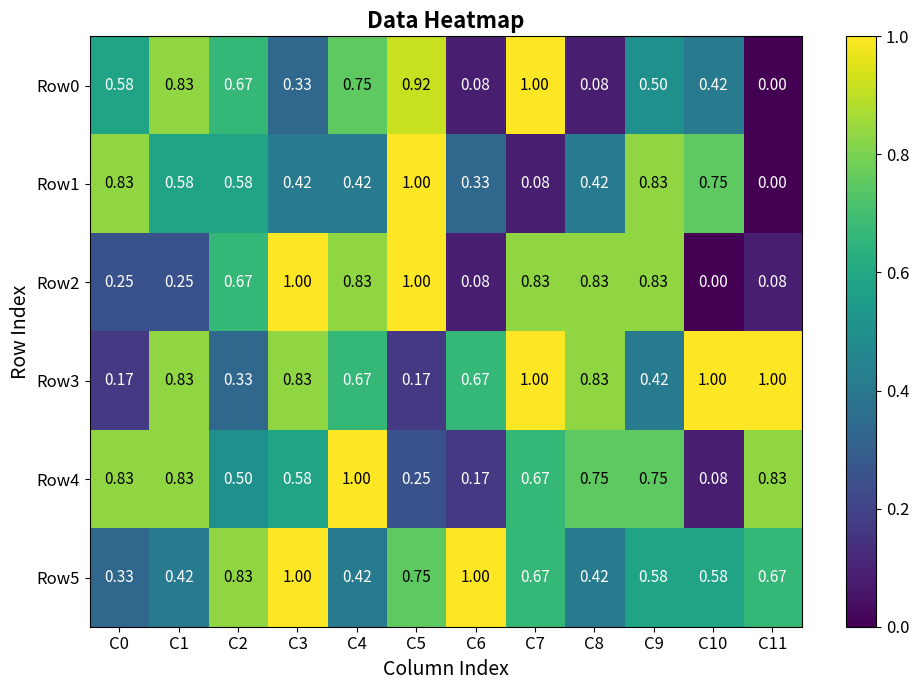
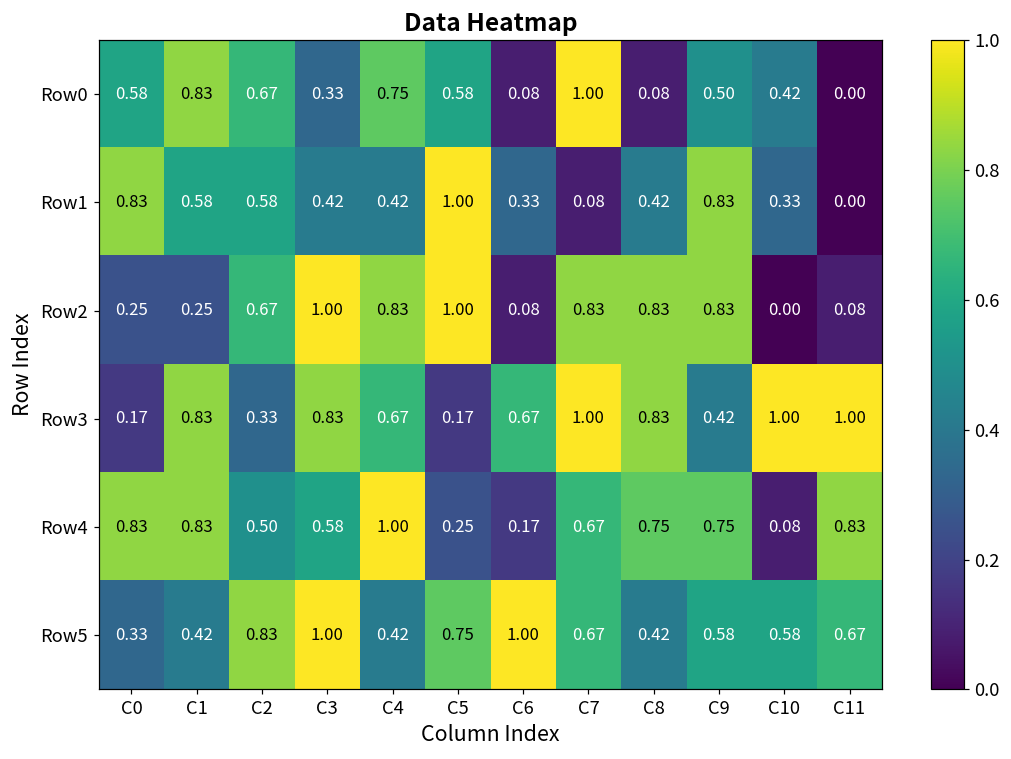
  {
    "Row0": {
      "C0": 0.58,
      "C1": 0.83,
      "C2": 0.67,
      "C3": 0.33,
      "C4": 0.75,
-     "C5": 0.92,
+     "C5": 0.58,
      "C6": 0.08,
      "C7": 1.00,
      "C8": 0.08,
      "C9": 0.50,
      "C10": 0.42,
      "C11": 0.00
    },
    "Row1": {
      "C0": 0.83,
      "C1": 0.58,
      "C2": 0.58,
      "C3": 0.42,
      "C4": 0.42,
      "C5": 1.00,
      "C6": 0.33,
      "C7": 0.08,
      "C8": 0.42,
      "C9": 0.83,
-     "C10": 0.75,
+     "C10": 0.33,
      "C11": 0.00
    },
    "Row2": {
      "C0": 0.25,
      "C1": 0.25,
      "C2": 0.67,
      "C3": 1.00,
      "C4": 0.83,
      "C5": 1.00,
      "C6": 0.08,
      "C7": 0.83,
      "C8": 0.83,
      "C9": 0.83,
      "C10": 0.00,
      "C11": 0.08
    },
    "Row3": {
      "C0": 0.17,
      "C1": 0.83,
      "C2": 0.33,
      "C3": 0.83,
      "C4": 0.67,
      "C5": 0.17,
      "C6": 0.67,
      "C7": 1.00,
      "C8": 0.83,
      "C9": 0.42,
      "C10": 1.00,
      "C11": 1.00
    },
    "Row4": {
      "C0": 0.83,
      "C1": 0.83,
      "C2": 0.50,
      "C3": 0.58,
      "C4": 1.00,
      "C5": 0.25,
      "C6": 0.17,
      "C7": 0.67,
      "C8": 0.75,
      "C9": 0.75,
      "C10": 0.08,
      "C11": 0.83
    },
    "Row5": {
      "C0": 0.33,
      "C1": 0.42,
      "C2": 0.83,
      "C3": 1.00,
      "C4": 0.42,
      "C5": 0.75,
      "C6": 1.00,
      "C7": 0.67,
      "C8": 0.42,
      "C9": 0.58,
      "C10": 0.58,
      "C11": 0.67
    }
  }
